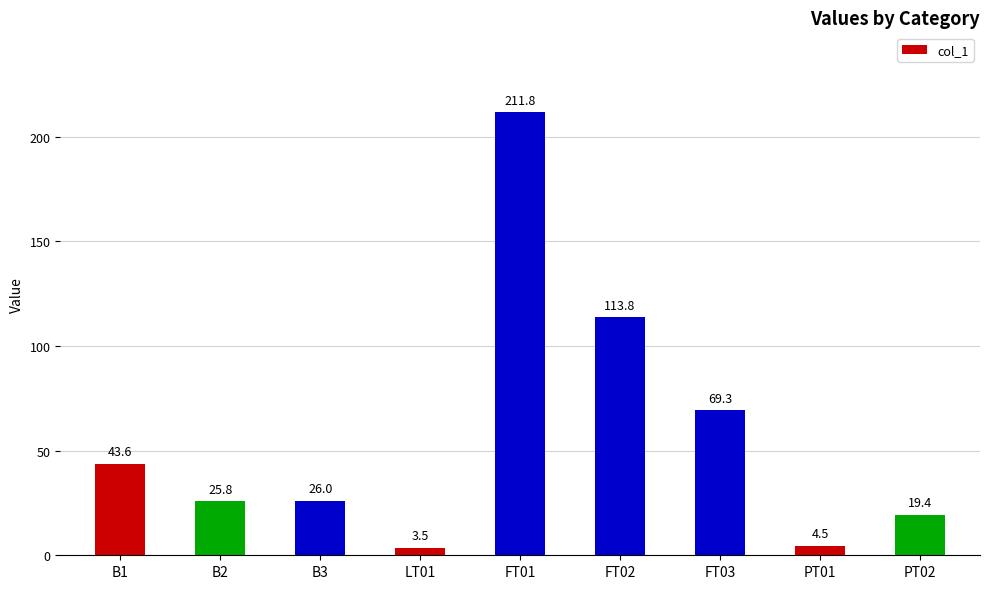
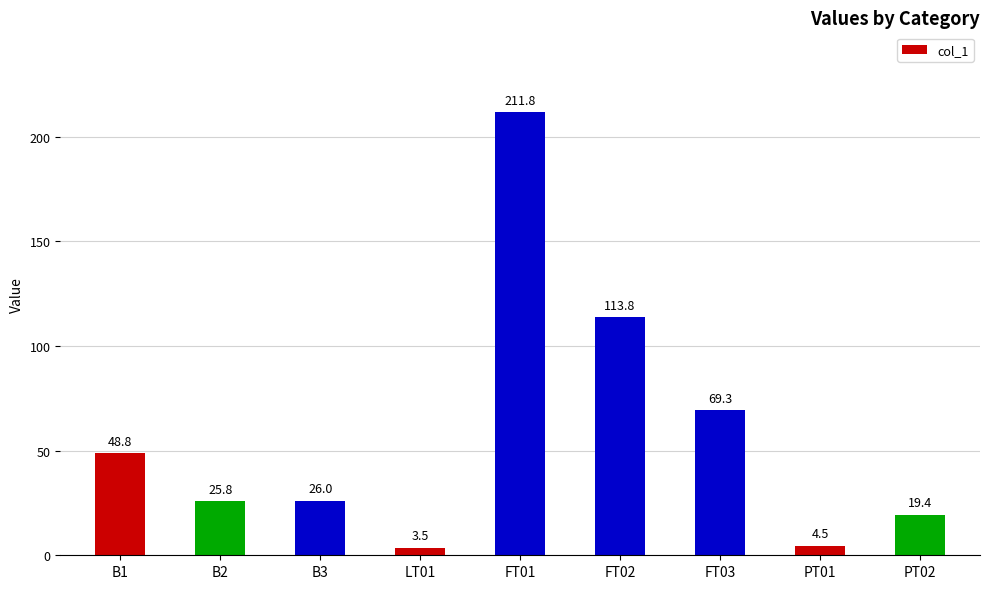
  {
-   "B1": 43.6,
+   "B1": 48.8,
    "B2": 25.8,
    "B3": 26.0,
    "LT01": 3.5,
    "FT01": 211.8,
    "FT02": 113.8,
    "FT03": 69.3,
    "PT01": 4.5,
    "PT02": 19.4
  }
